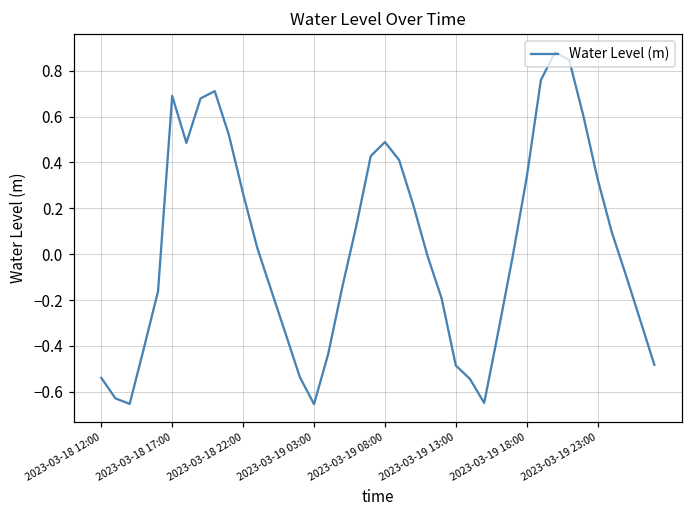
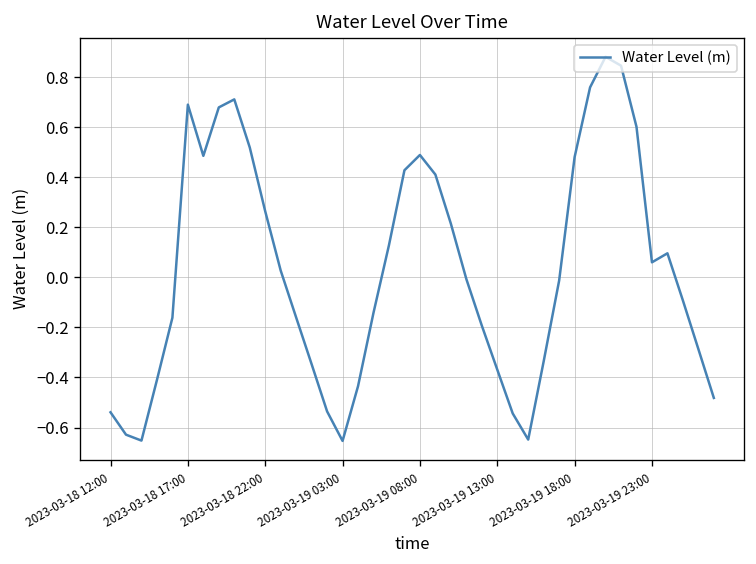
  {
    "2023-03-18 12:00": -0.54,
    "2023-03-18 17:00": 0.69,
    "2023-03-18 22:00": 0.26,
    "2023-03-19 03:00": -0.65,
    "2023-03-19 08:00": 0.49,
-   "2023-03-19 13:00": -0.49,
-   "2023-03-19 18:00": 0.34,
-   "2023-03-19 23:00": 0.33
+   "2023-03-19 13:00": -0.37,
+   "2023-03-19 18:00": 0.48,
+   "2023-03-19 23:00": 0.06
  }
